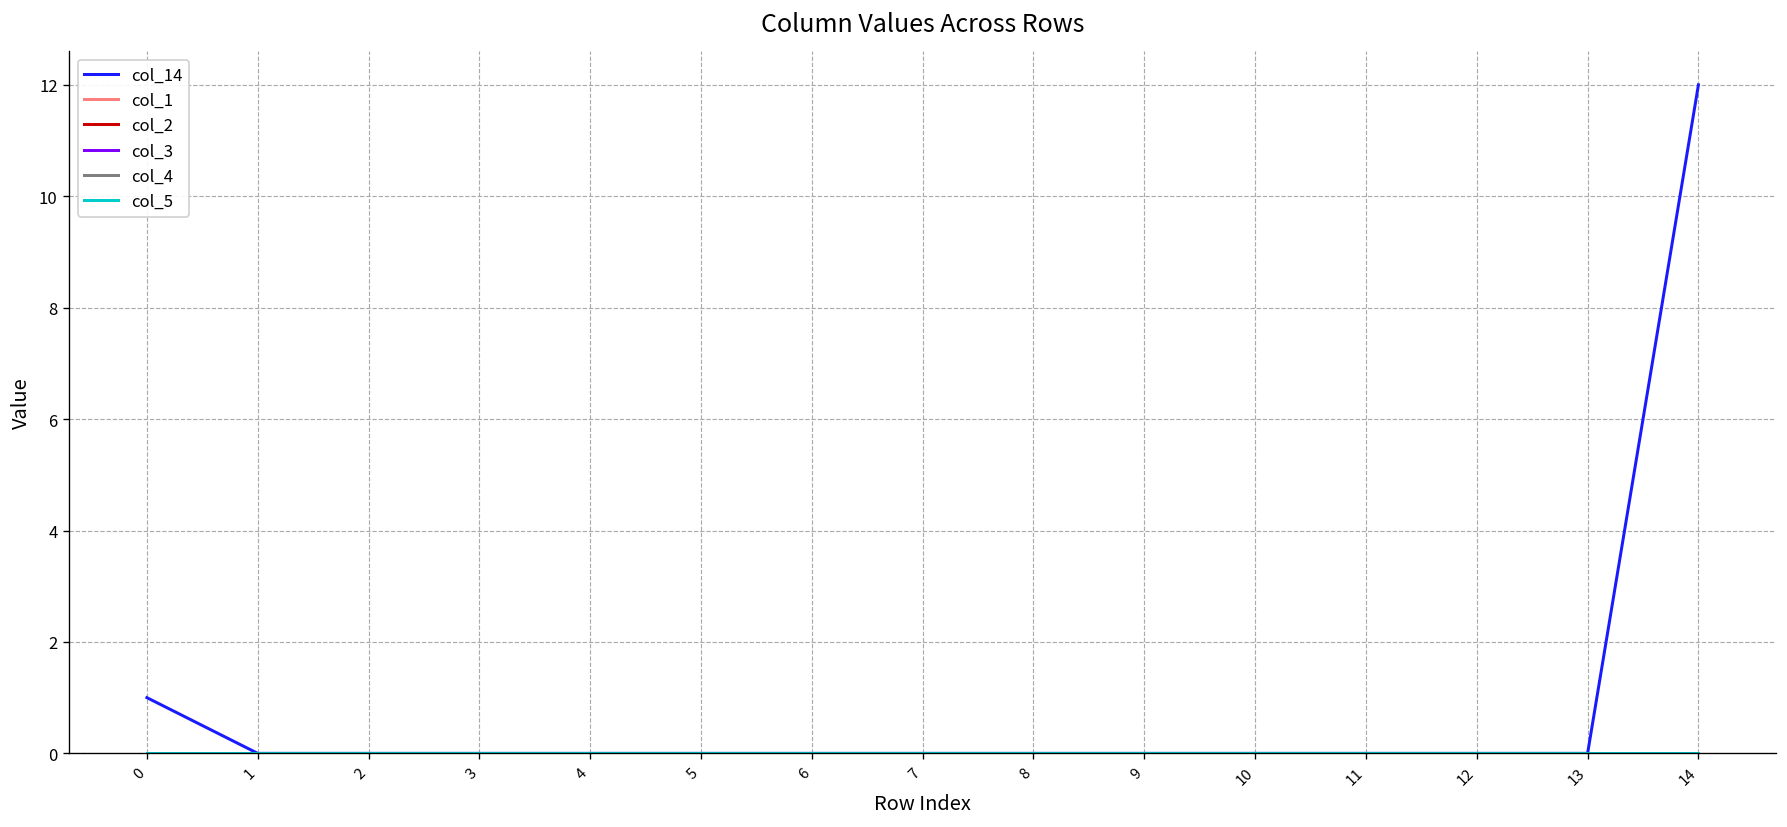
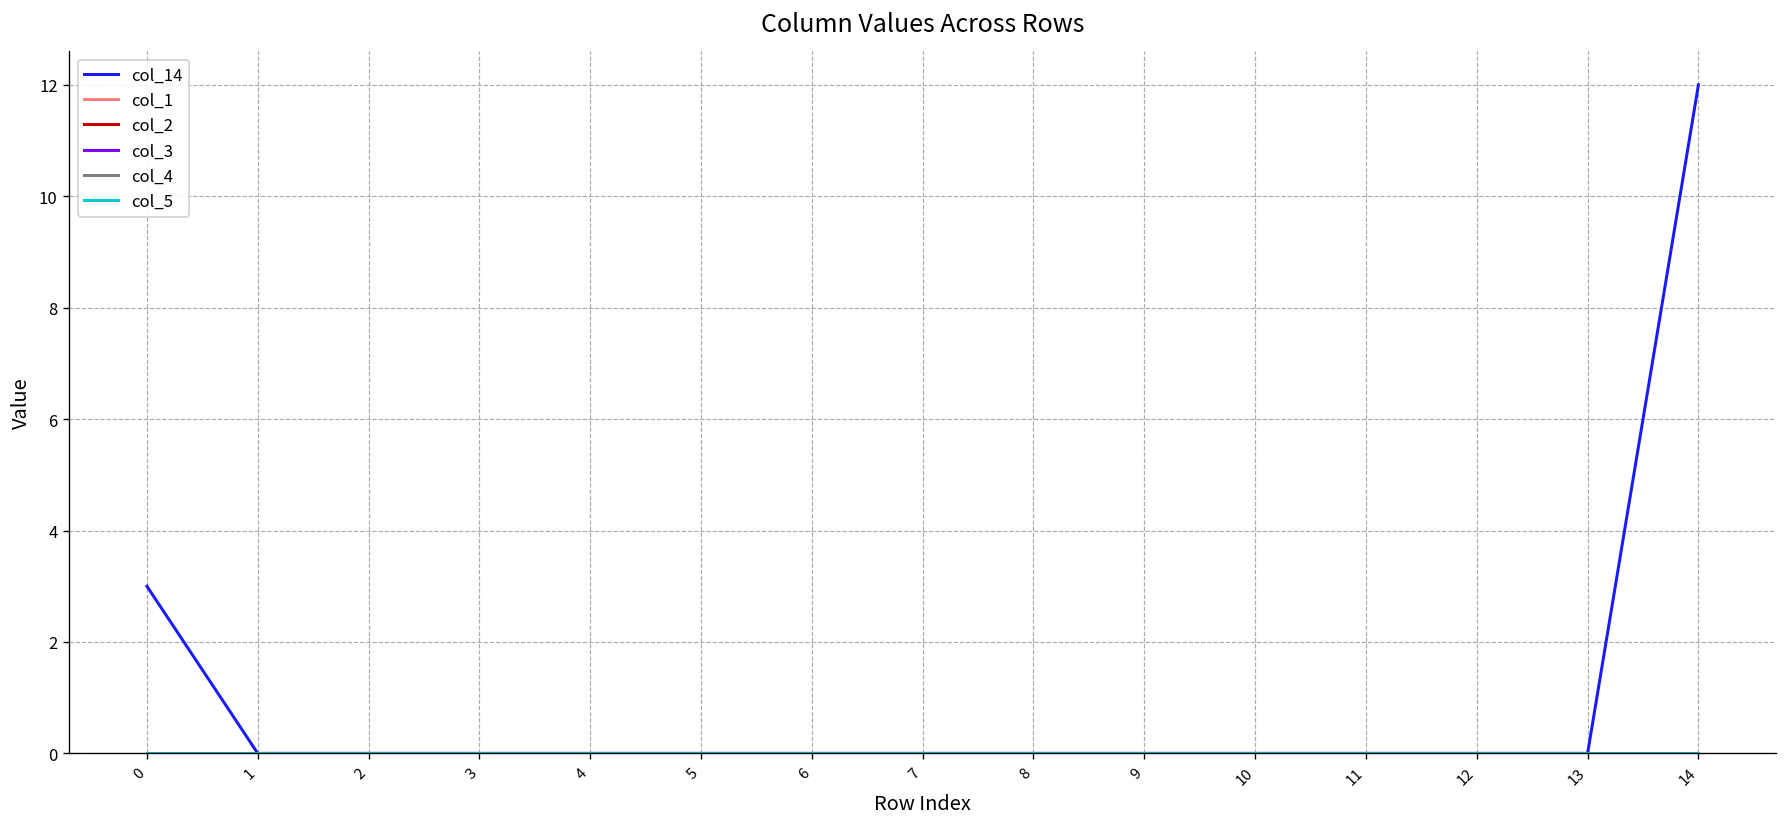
  {
    "col_14": {
-     "0": 1,
+     "0": 3,
      "14": 12
    },
    "col_5": {
      "0": 0,
      "14": 0
    }
  }
